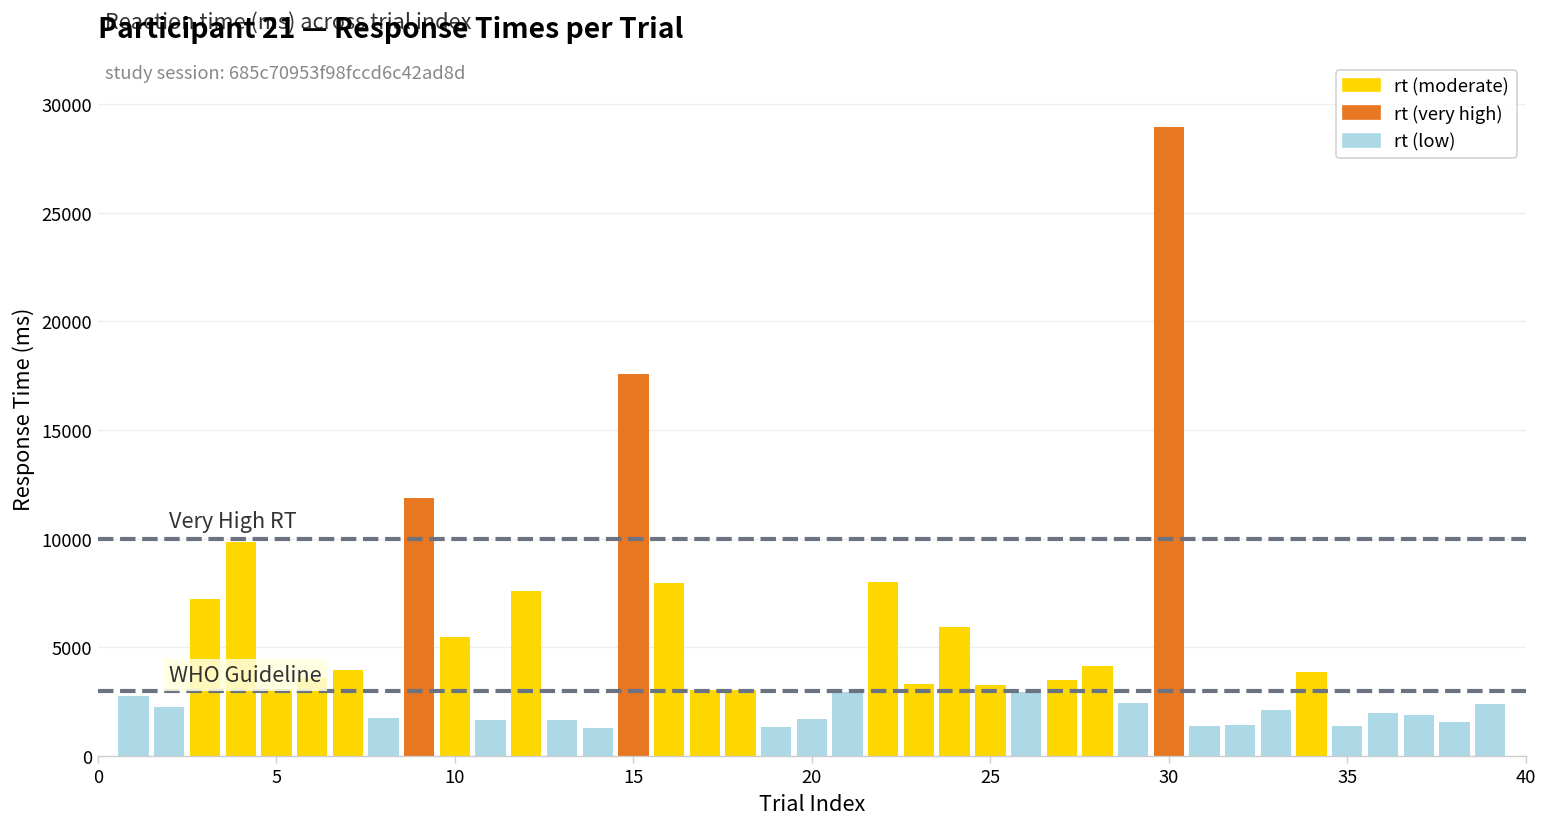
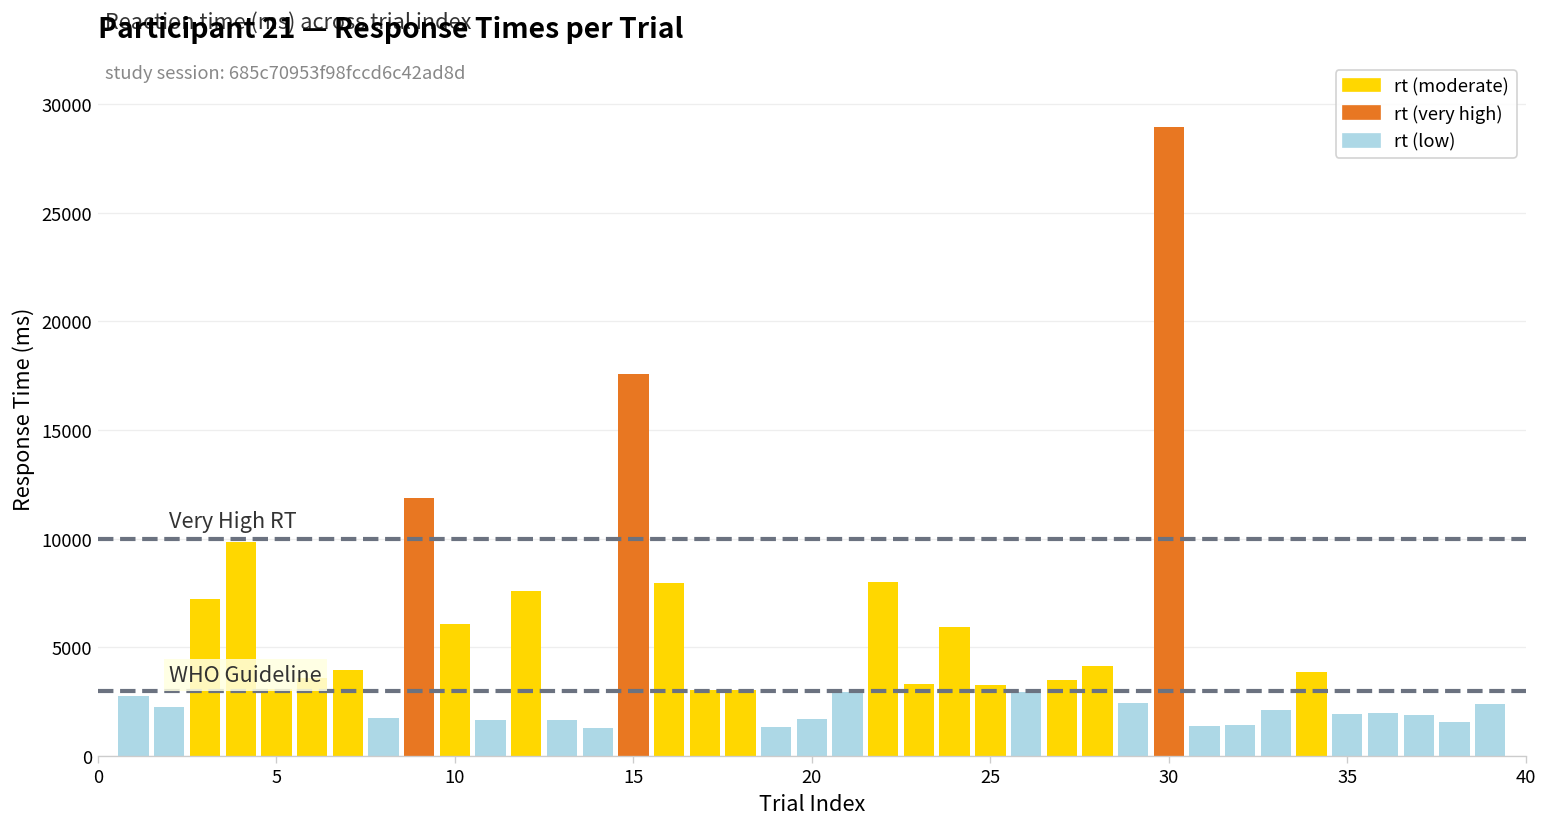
  {
-   "10": 5500,
+   "10": 6100,
    "15": 17600,
    "20": 1700,
    "25": 3200,
    "30": 28900,
-   "35": 1400
+   "35": 1900
  }
